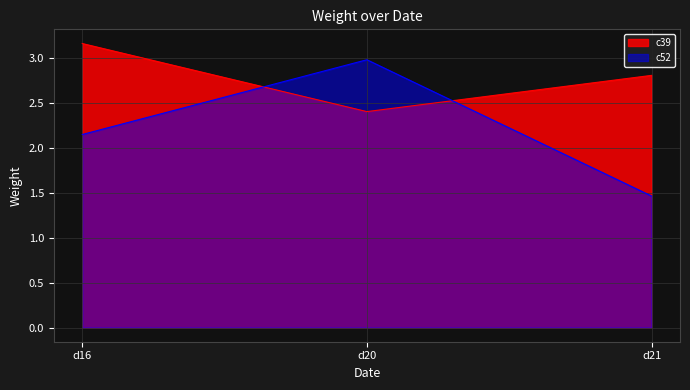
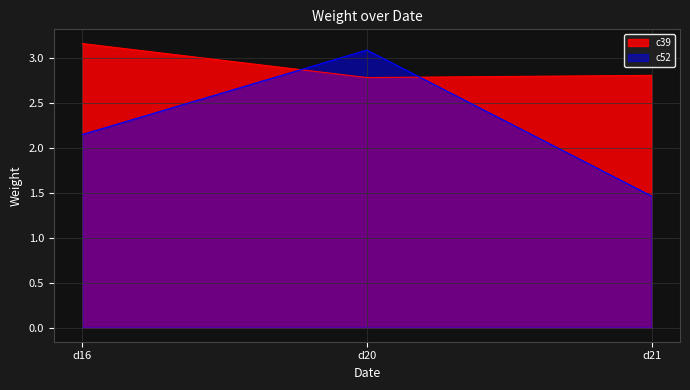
  {
    "c39": {
      "d16": 3.2,
-     "d20": 2.4,
+     "d20": 2.8,
      "d21": 2.8
    },
    "c52": {
      "d16": 2.2,
-     "d20": 3.0,
+     "d20": 3.1,
      "d21": 1.5
    }
  }
